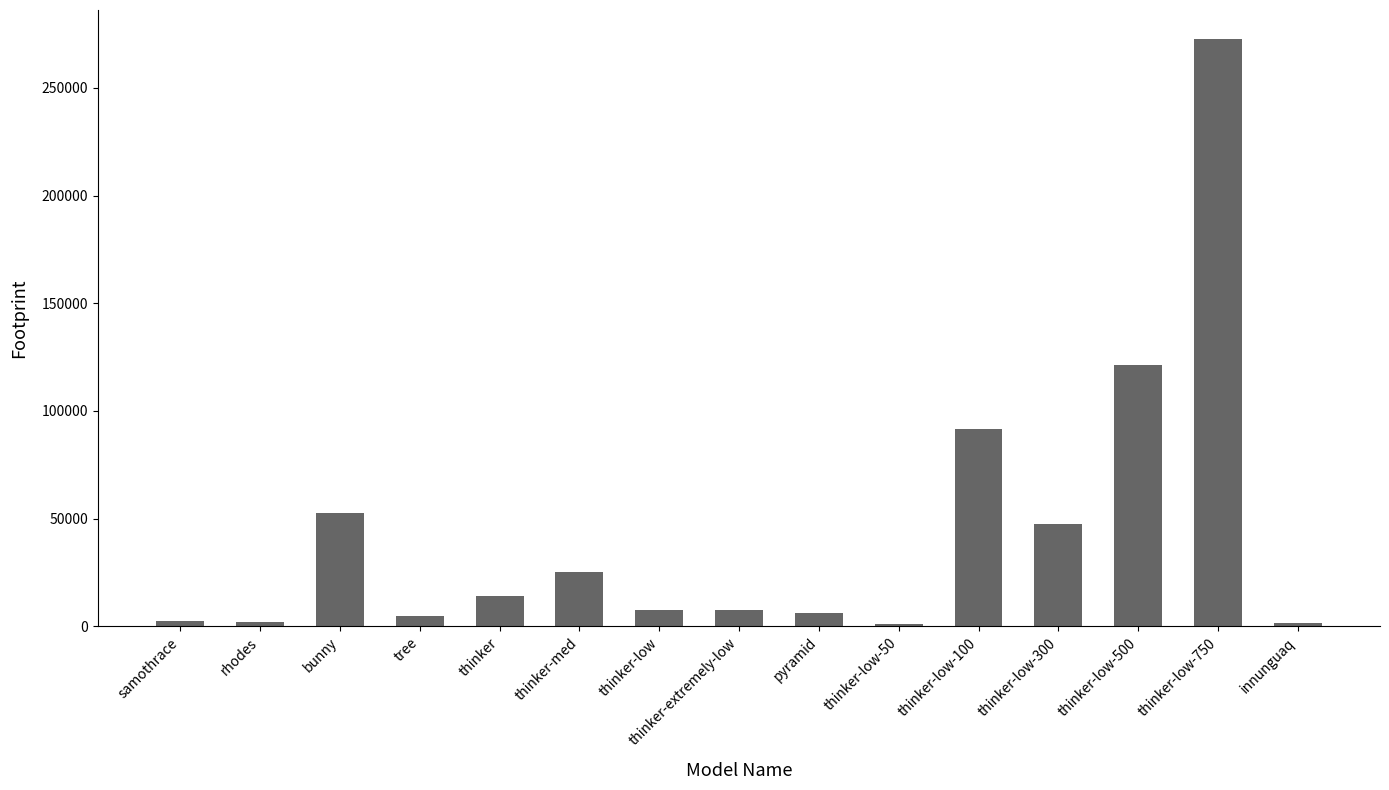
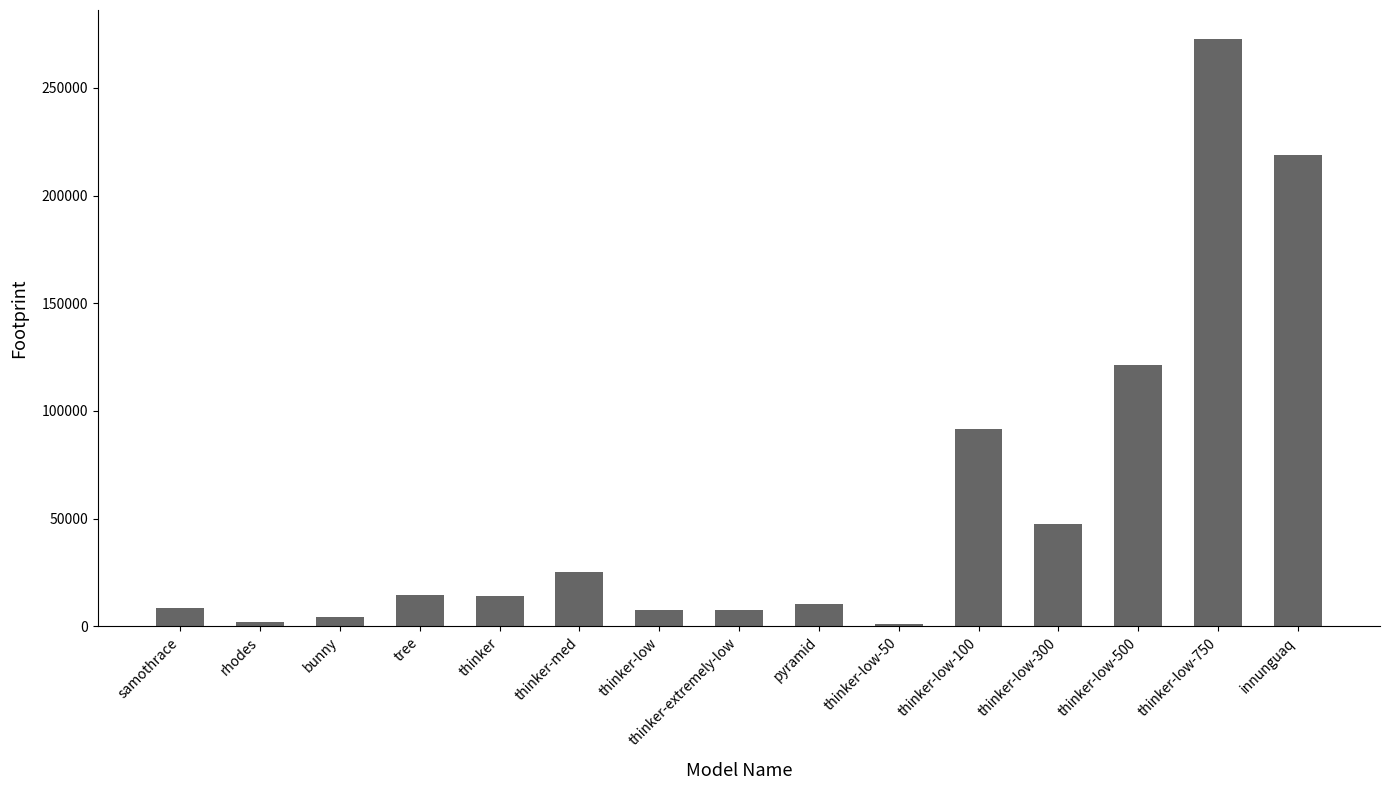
  {
-   "samothrace": 3000,
+   "samothrace": 8000,
    "rhodes": 2000,
-   "bunny": 53000,
-   "tree": 5000,
+   "bunny": 4000,
+   "tree": 14000,
    "thinker": 14000,
    "thinker-med": 25000,
    "thinker-low": 8000,
    "thinker-extremely-low": 8000,
-   "pyramid": 6000,
+   "pyramid": 11000,
    "thinker-low-50": 1000,
    "thinker-low-100": 92000,
    "thinker-low-300": 48000,
    "thinker-low-500": 121000,
    "thinker-low-750": 272000,
-   "innunguaq": 2000
+   "innunguaq": 219000
  }
